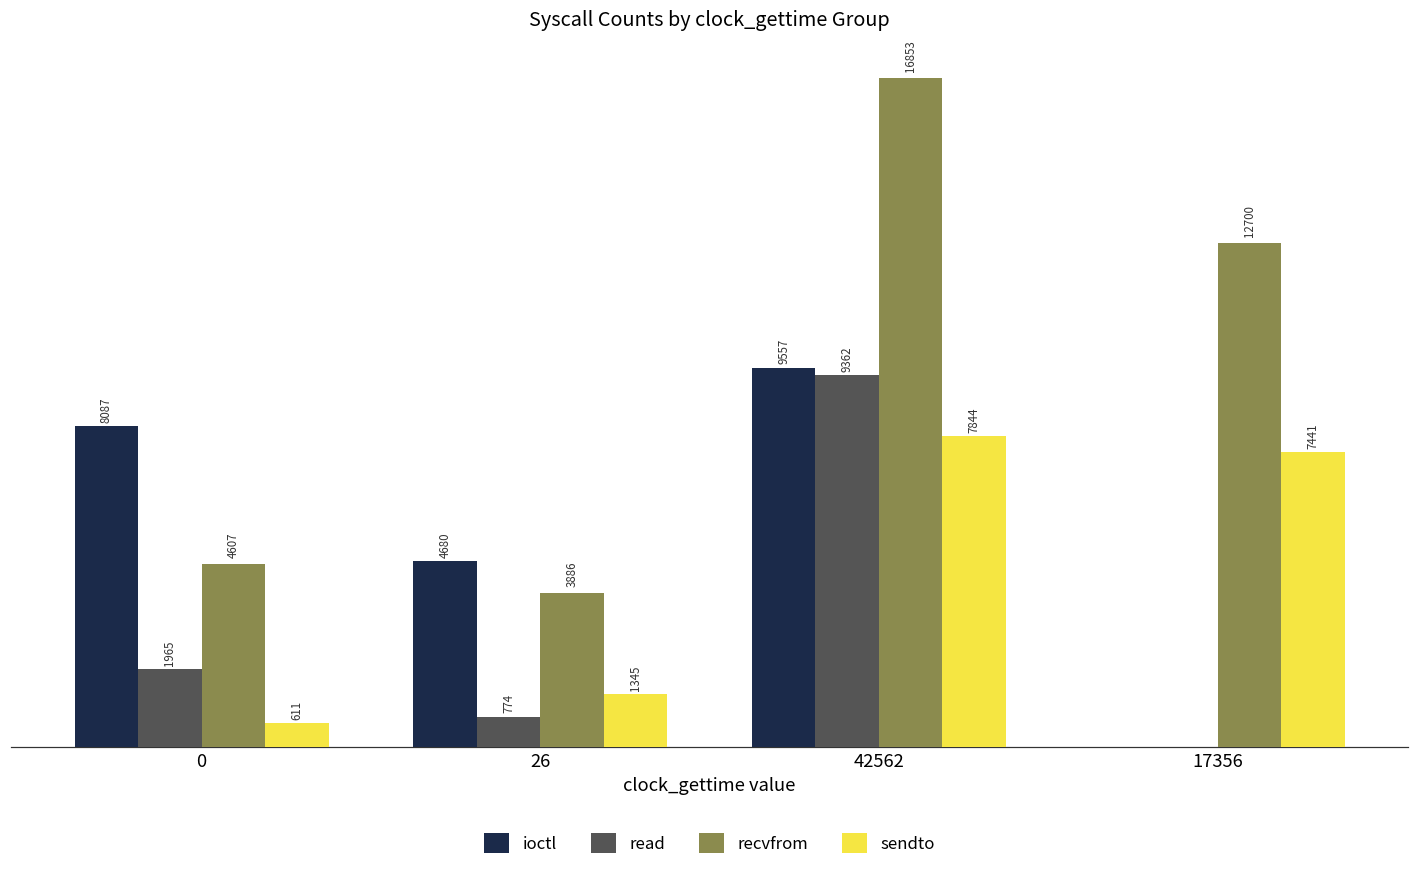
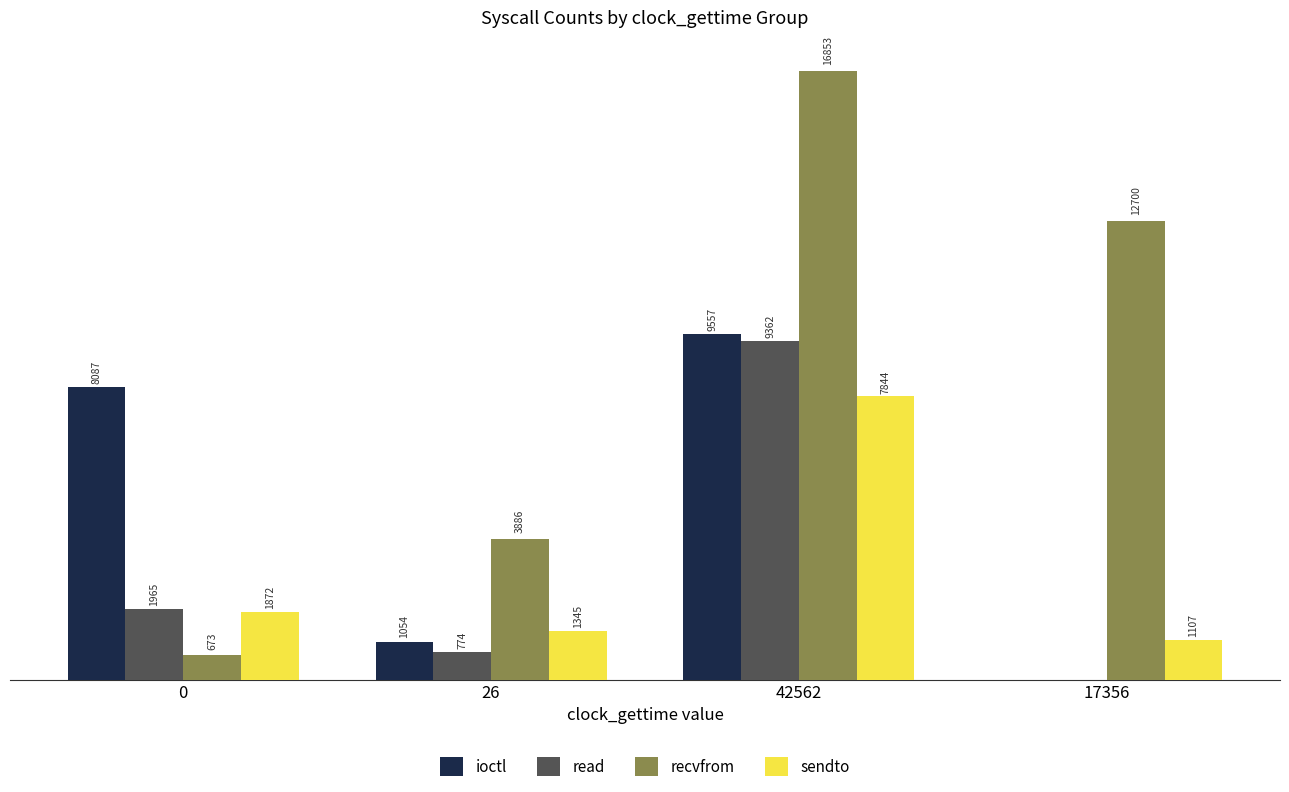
  {
    "ioctl": {
      "0": 8087,
-     "26": 4680,
+     "26": 1054,
      "42562": 9557
    },
    "read": {
      "0": 1965,
      "26": 774,
      "42562": 9362
    },
    "recvfrom": {
-     "0": 4607,
+     "0": 673,
      "26": 3886,
      "42562": 16853,
      "17356": 12700
    },
    "sendto": {
-     "0": 611,
+     "0": 1872,
      "26": 1345,
      "42562": 7844,
-     "17356": 7441
+     "17356": 1107
    }
  }
